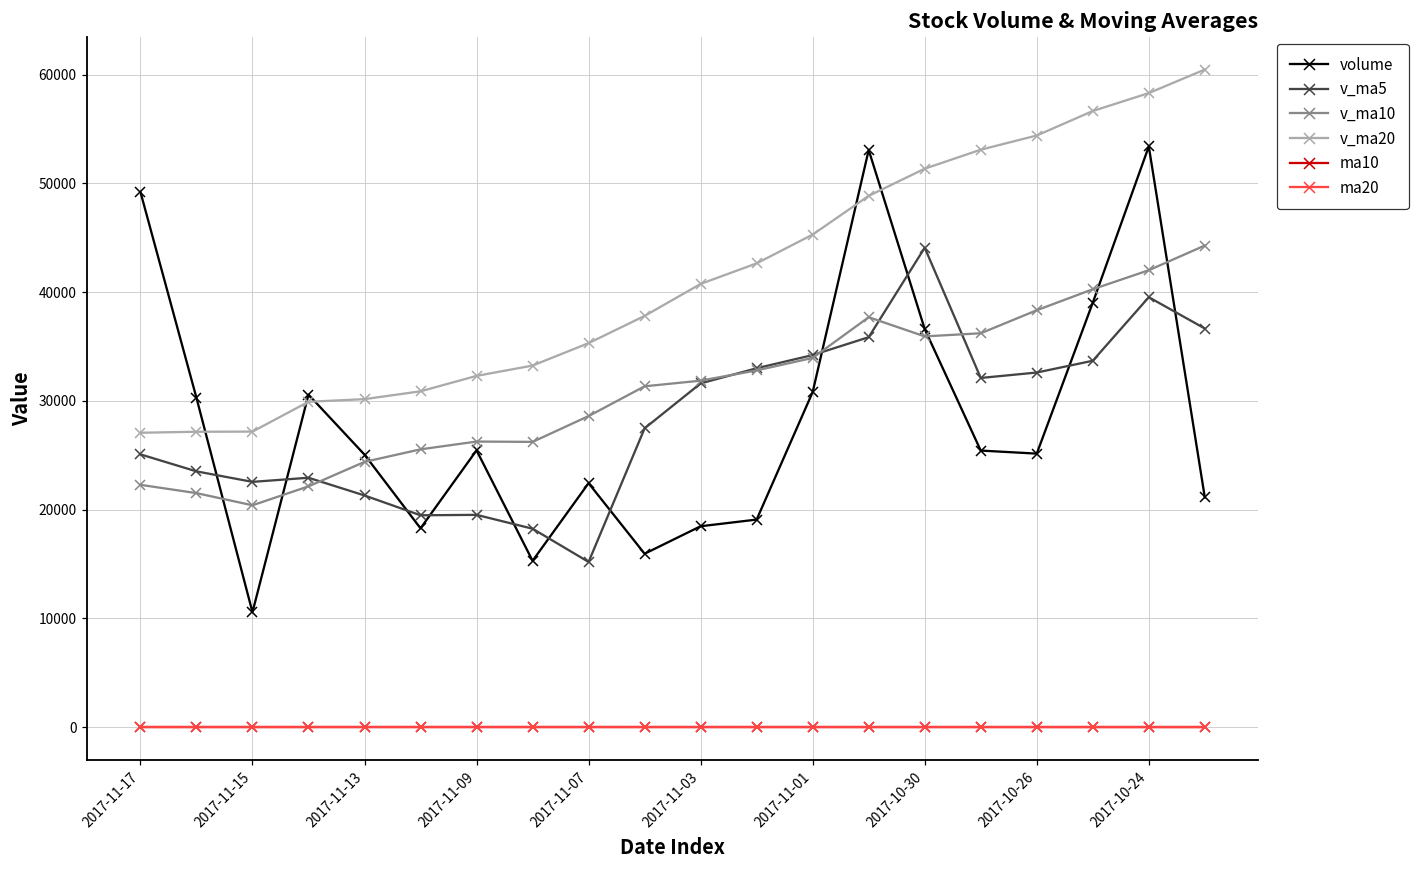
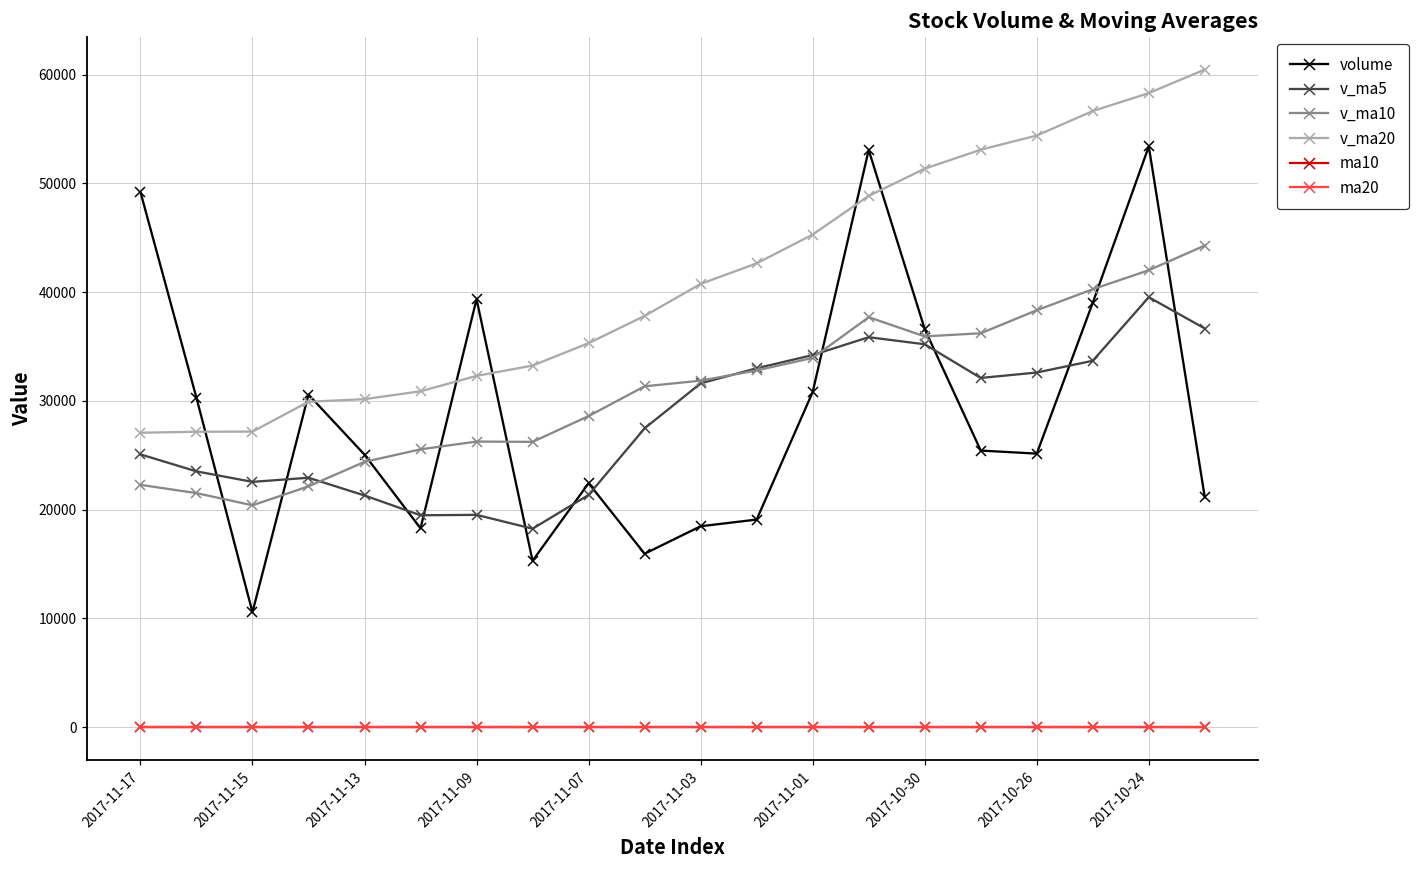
  {
    "volume": {
      "2017-11-17": 49000,
      "2017-11-15": 11000,
      "2017-11-13": 25000,
-     "2017-11-09": 25000,
+     "2017-11-09": 39000,
      "2017-11-07": 22000,
      "2017-11-03": 18000,
      "2017-11-01": 31000,
      "2017-10-30": 37000,
      "2017-10-26": 25000,
      "2017-10-24": 53000
    },
    "v_ma5": {
      "2017-11-17": 25000,
      "2017-11-15": 23000,
      "2017-11-13": 21000,
      "2017-11-09": 20000,
-     "2017-11-07": 15000,
+     "2017-11-07": 21000,
      "2017-11-01": 34000,
-     "2017-10-30": 44000,
+     "2017-10-30": 35000,
      "2017-10-26": 33000,
      "2017-10-24": 40000
    },
    "ma20": {
      "2017-11-17": 0,
      "2017-11-15": 0,
      "2017-11-13": 0,
      "2017-11-09": 0,
      "2017-11-07": 0,
      "2017-11-03": 0,
      "2017-11-01": 0,
      "2017-10-30": 0,
      "2017-10-26": 0,
      "2017-10-24": 0
    }
  }
